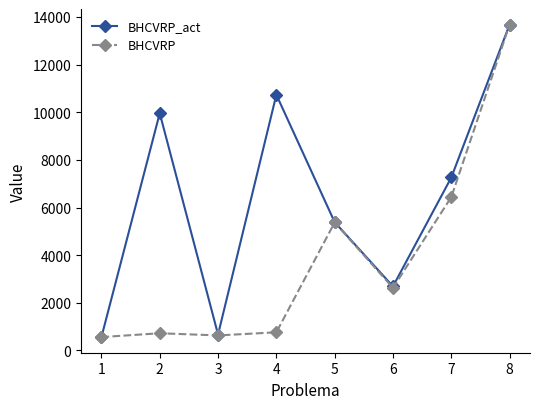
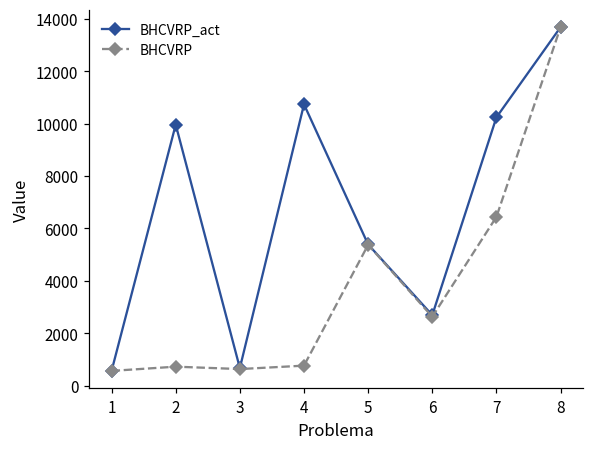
  {
    "BHCVRP_act": {
      "2": 10000,
      "4": 10700,
-     "7": 7300
+     "7": 10200
    },
    "BHCVRP": {
      "2": 700,
      "4": 800,
      "7": 6400
    }
  }
